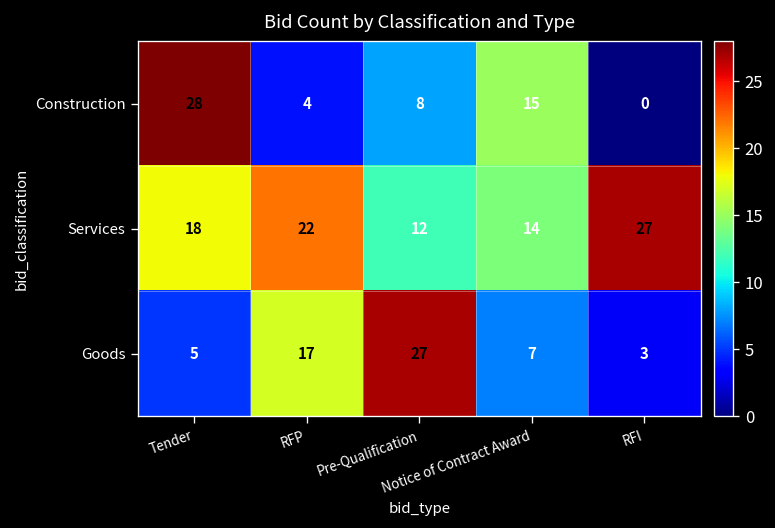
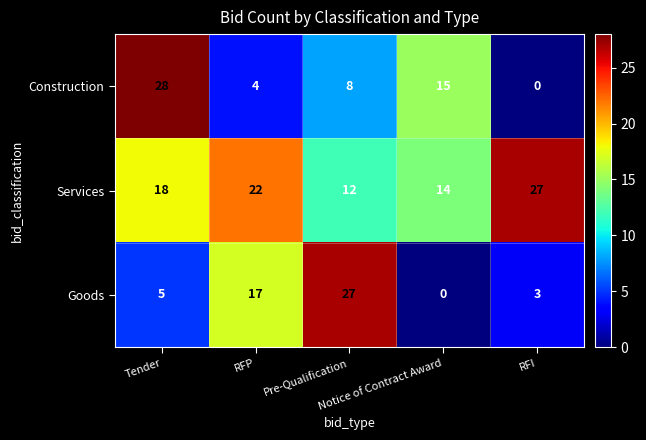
  {
    "Construction": {
      "Tender": 28,
      "RFP": 4,
      "Pre-Qualification": 8,
      "Notice of Contract Award": 15,
      "RFI": 0
    },
    "Services": {
      "Tender": 18,
      "RFP": 22,
      "Pre-Qualification": 12,
      "Notice of Contract Award": 14,
      "RFI": 27
    },
    "Goods": {
      "Tender": 5,
      "RFP": 17,
      "Pre-Qualification": 27,
-     "Notice of Contract Award": 7,
+     "Notice of Contract Award": 0,
      "RFI": 3
    }
  }
